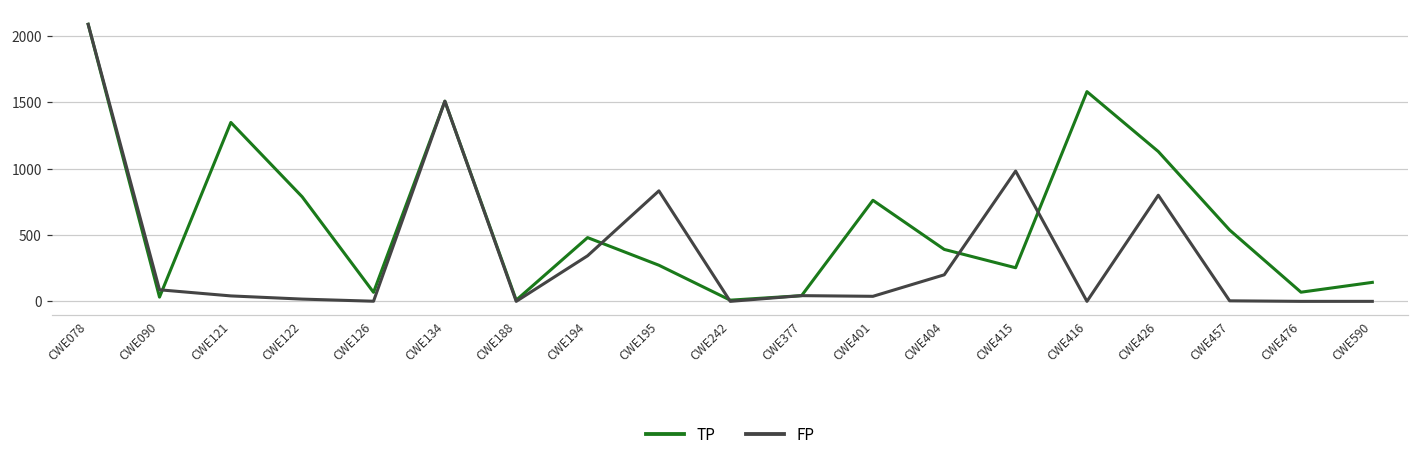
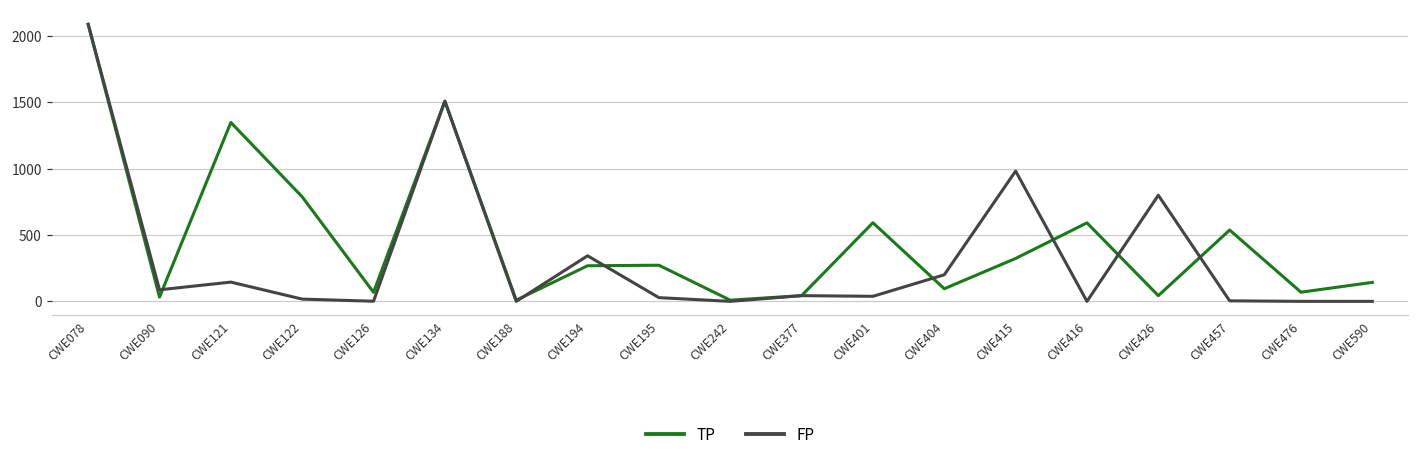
  {
    "TP": {
      "CWE090": 30,
      "CWE121": 1350,
      "CWE122": 790,
      "CWE126": 70,
-     "CWE194": 480,
+     "CWE194": 270,
      "CWE195": 270,
-     "CWE401": 760,
-     "CWE404": 390,
-     "CWE415": 250,
-     "CWE416": 1580,
-     "CWE426": 1130,
+     "CWE401": 590,
+     "CWE404": 100,
+     "CWE415": 320,
+     "CWE416": 590,
+     "CWE426": 40,
      "CWE457": 540,
      "CWE476": 70,
      "CWE590": 140
    },
    "FP": {
      "CWE090": 90,
-     "CWE121": 40,
+     "CWE121": 150,
      "CWE122": 20,
      "CWE126": 0,
      "CWE194": 340,
-     "CWE195": 830,
+     "CWE195": 30,
      "CWE401": 40,
      "CWE404": 200,
      "CWE415": 980,
      "CWE416": 0,
      "CWE426": 800,
      "CWE457": 0,
      "CWE476": 0,
      "CWE590": 0
    }
  }
